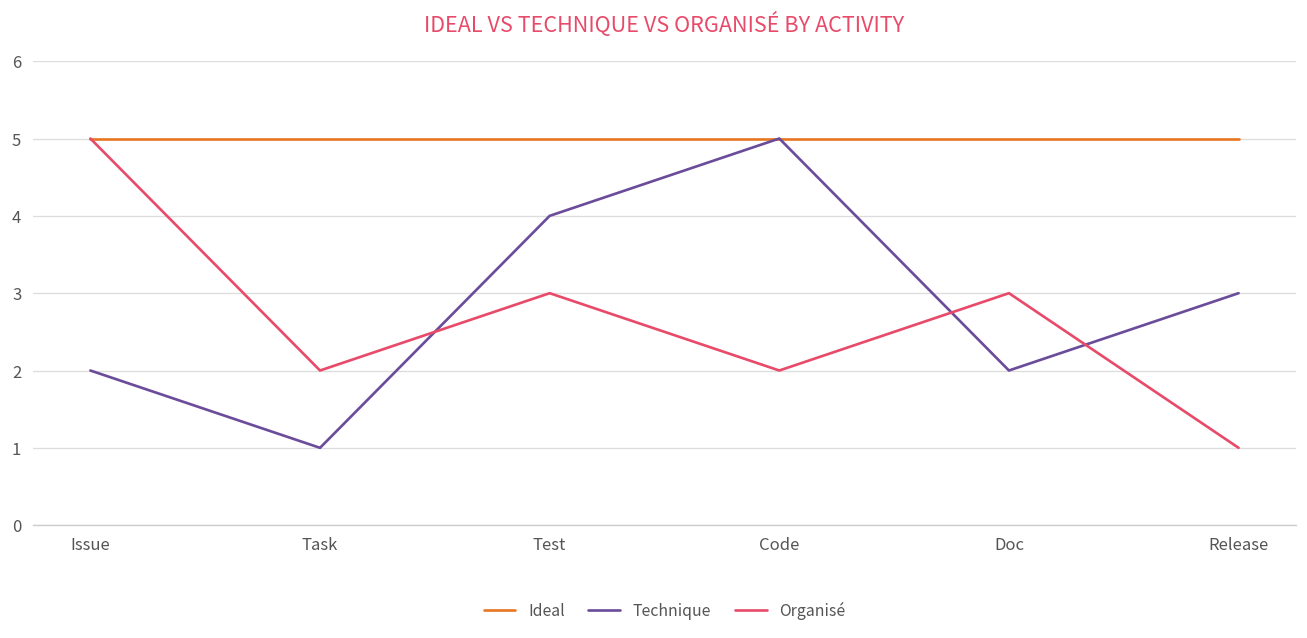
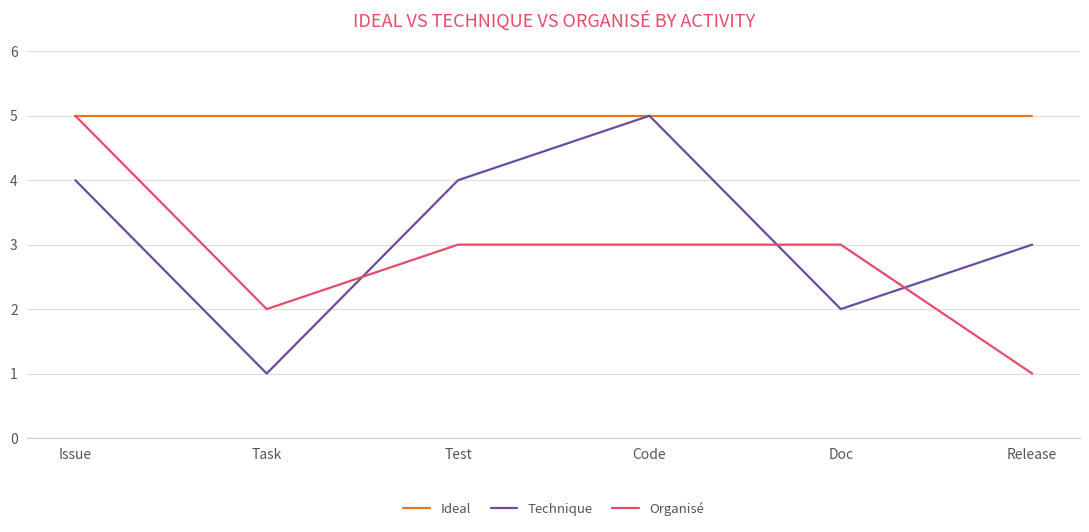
  {
    "Ideal": {
      "Task": 5,
      "Test": 5,
      "Doc": 5,
      "Release": 5
    },
    "Technique": {
-     "Issue": 2,
+     "Issue": 4,
      "Task": 1,
      "Test": 4,
      "Doc": 2,
      "Release": 3
    },
    "Organisé": {
      "Task": 2,
      "Test": 3,
-     "Code": 2,
+     "Code": 3,
      "Doc": 3,
      "Release": 1
    }
  }
